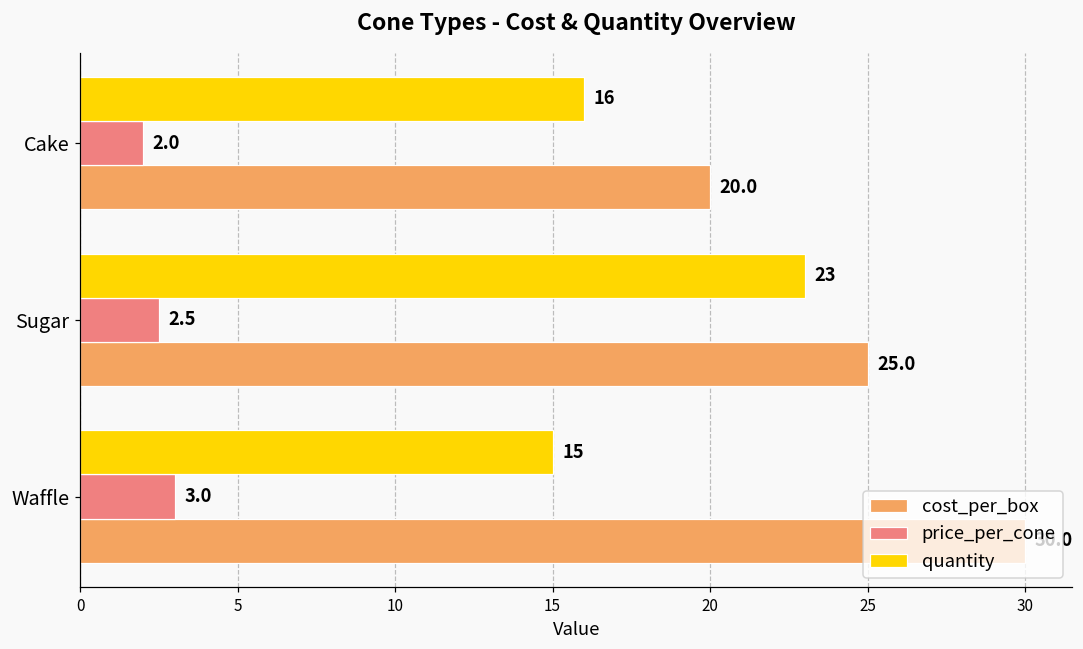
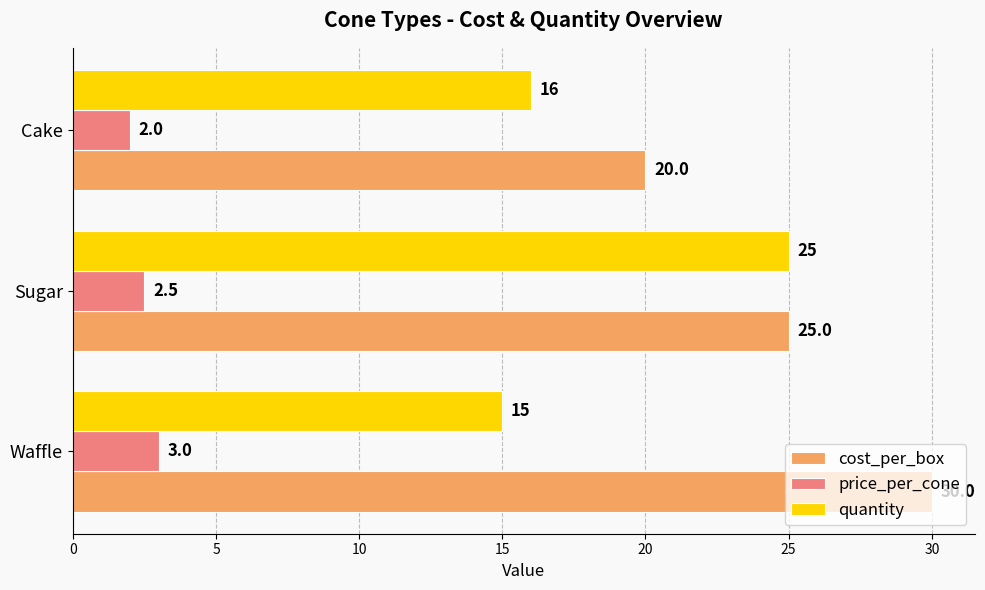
  {
    "quantity": {
      "Cake": 16,
-     "Sugar": 23,
+     "Sugar": 25,
      "Waffle": 15
    }
  }
